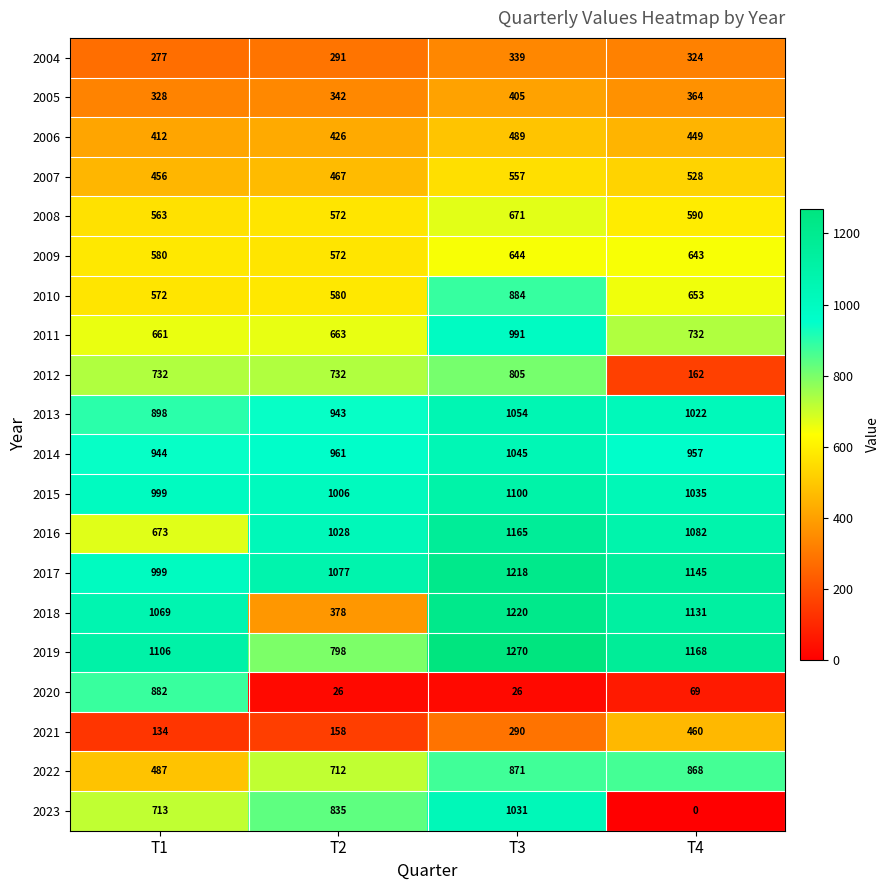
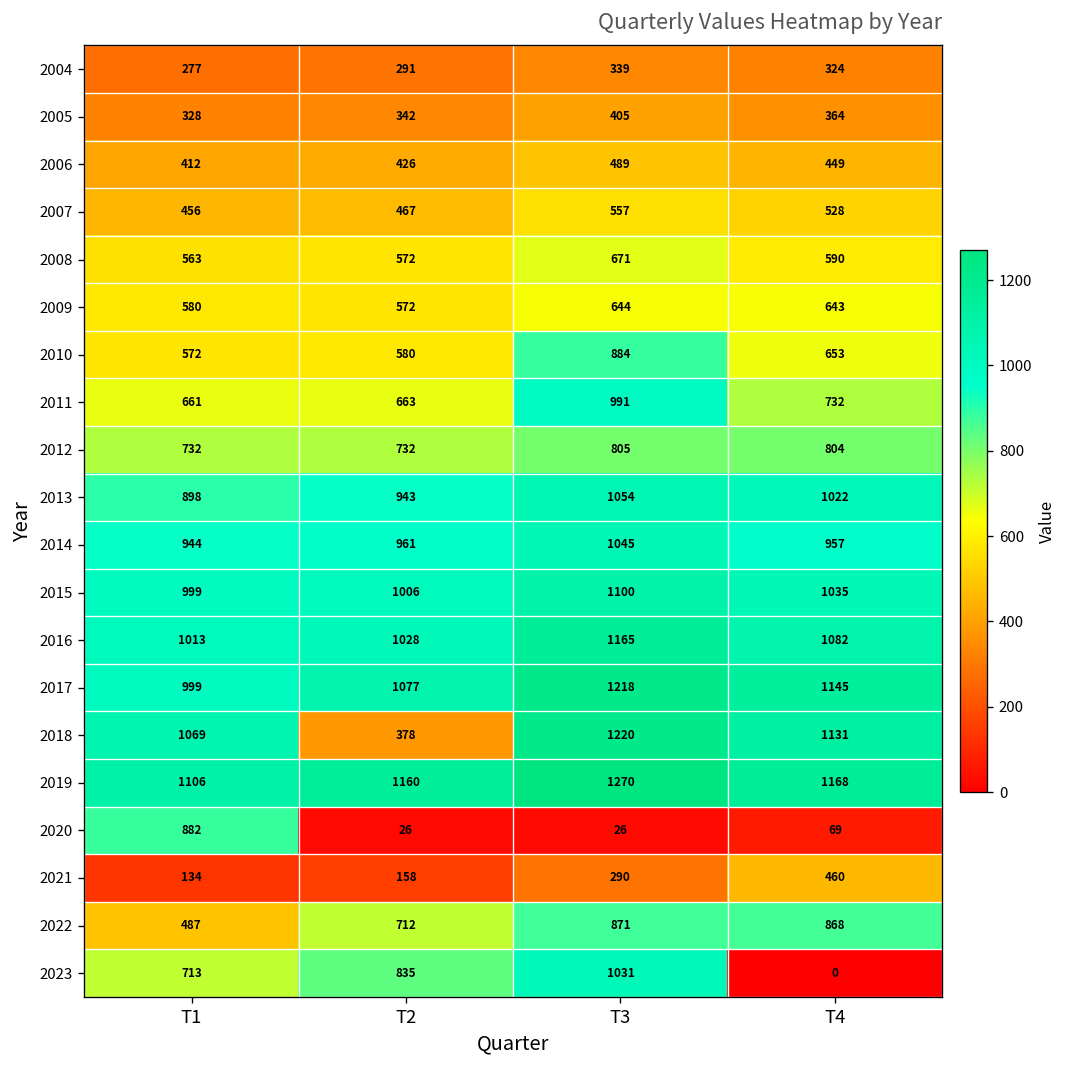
  {
    "2004": {
      "T1": 277,
      "T2": 291,
      "T3": 339,
      "T4": 324
    },
    "2005": {
      "T1": 328,
      "T2": 342,
      "T3": 405,
      "T4": 364
    },
    "2006": {
      "T1": 412,
      "T2": 426,
      "T3": 489,
      "T4": 449
    },
    "2007": {
      "T1": 456,
      "T2": 467,
      "T3": 557,
      "T4": 528
    },
    "2008": {
      "T1": 563,
      "T2": 572,
      "T3": 671,
      "T4": 590
    },
    "2009": {
      "T1": 580,
      "T2": 572,
      "T3": 644,
      "T4": 643
    },
    "2010": {
      "T1": 572,
      "T2": 580,
      "T3": 884,
      "T4": 653
    },
    "2011": {
      "T1": 661,
      "T2": 663,
      "T3": 991,
      "T4": 732
    },
    "2012": {
      "T1": 732,
      "T2": 732,
      "T3": 805,
-     "T4": 162
+     "T4": 804
    },
    "2013": {
      "T1": 898,
      "T2": 943,
      "T3": 1054,
      "T4": 1022
    },
    "2014": {
      "T1": 944,
      "T2": 961,
      "T3": 1045,
      "T4": 957
    },
    "2015": {
      "T1": 999,
      "T2": 1006,
      "T3": 1100,
      "T4": 1035
    },
    "2016": {
-     "T1": 673,
+     "T1": 1013,
      "T2": 1028,
      "T3": 1165,
      "T4": 1082
    },
    "2017": {
      "T1": 999,
      "T2": 1077,
      "T3": 1218,
      "T4": 1145
    },
    "2018": {
      "T1": 1069,
      "T2": 378,
      "T3": 1220,
      "T4": 1131
    },
    "2019": {
      "T1": 1106,
-     "T2": 798,
+     "T2": 1160,
      "T3": 1270,
      "T4": 1168
    },
    "2020": {
      "T1": 882,
      "T2": 26,
      "T3": 26,
      "T4": 69
    },
    "2021": {
      "T1": 134,
      "T2": 158,
      "T3": 290,
      "T4": 460
    },
    "2022": {
      "T1": 487,
      "T2": 712,
      "T3": 871,
      "T4": 868
    },
    "2023": {
      "T1": 713,
      "T2": 835,
      "T3": 1031,
      "T4": 0
    }
  }
